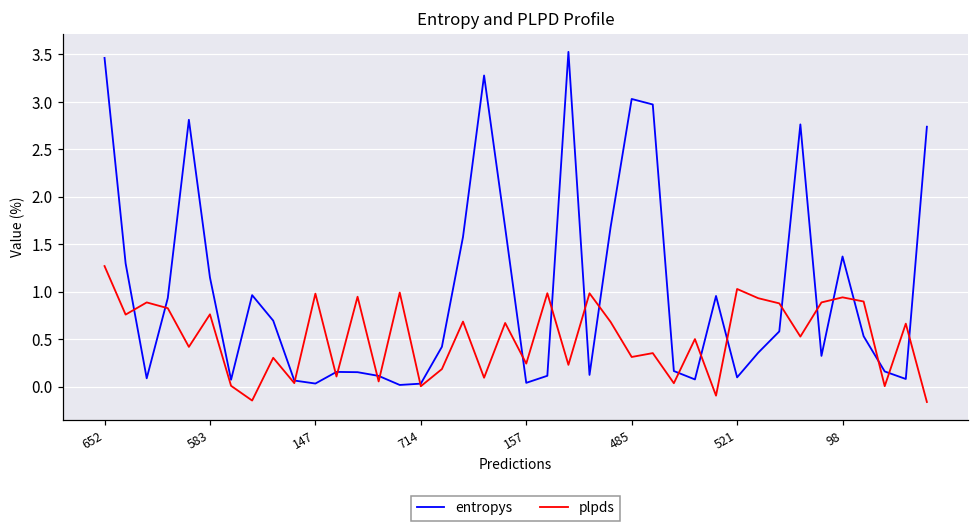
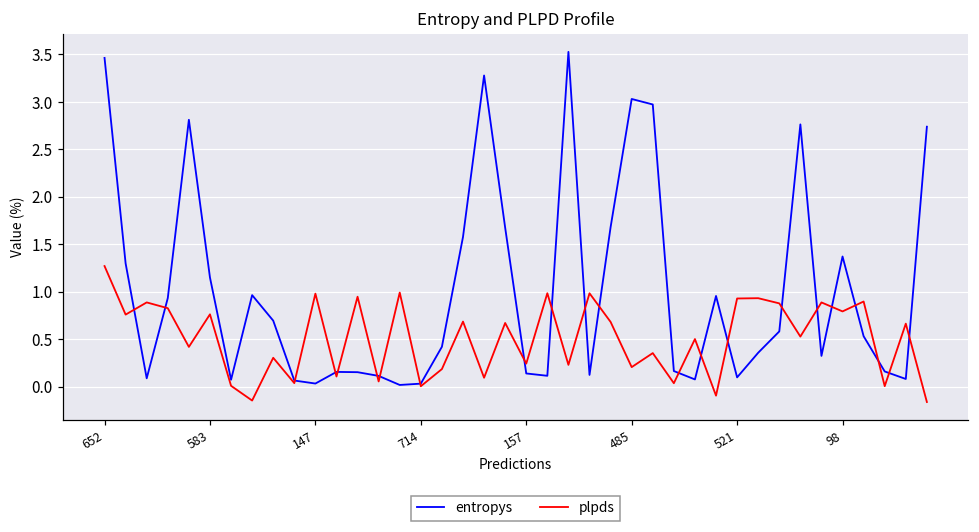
  {
    "entropys": {
      "652": 3.5,
      "583": 1.2,
      "147": 0.0,
-     "157": 0.0,
+     "157": 0.1,
      "485": 3.0,
      "521": 0.1,
      "98": 1.4
    },
    "plpds": {
      "652": 1.3,
      "583": 0.8,
      "147": 1.0,
      "157": 0.2,
-     "485": 0.3,
-     "521": 1.0,
-     "98": 0.9
+     "485": 0.2,
+     "521": 0.9,
+     "98": 0.8
    }
  }
